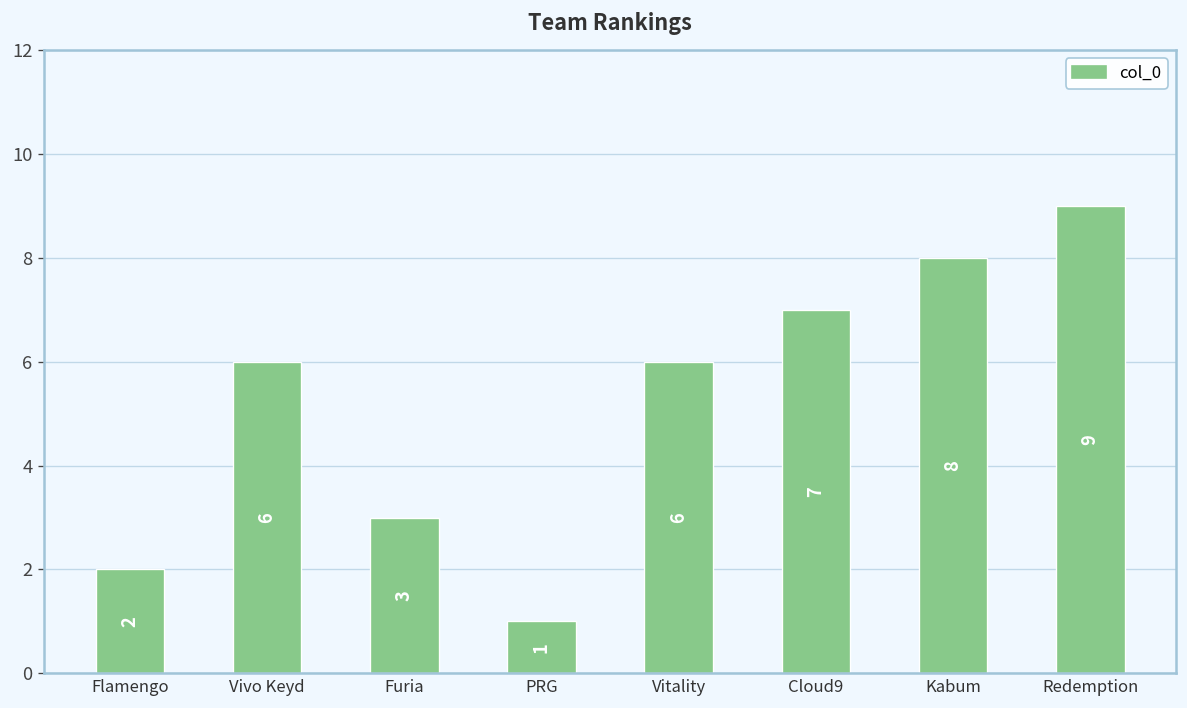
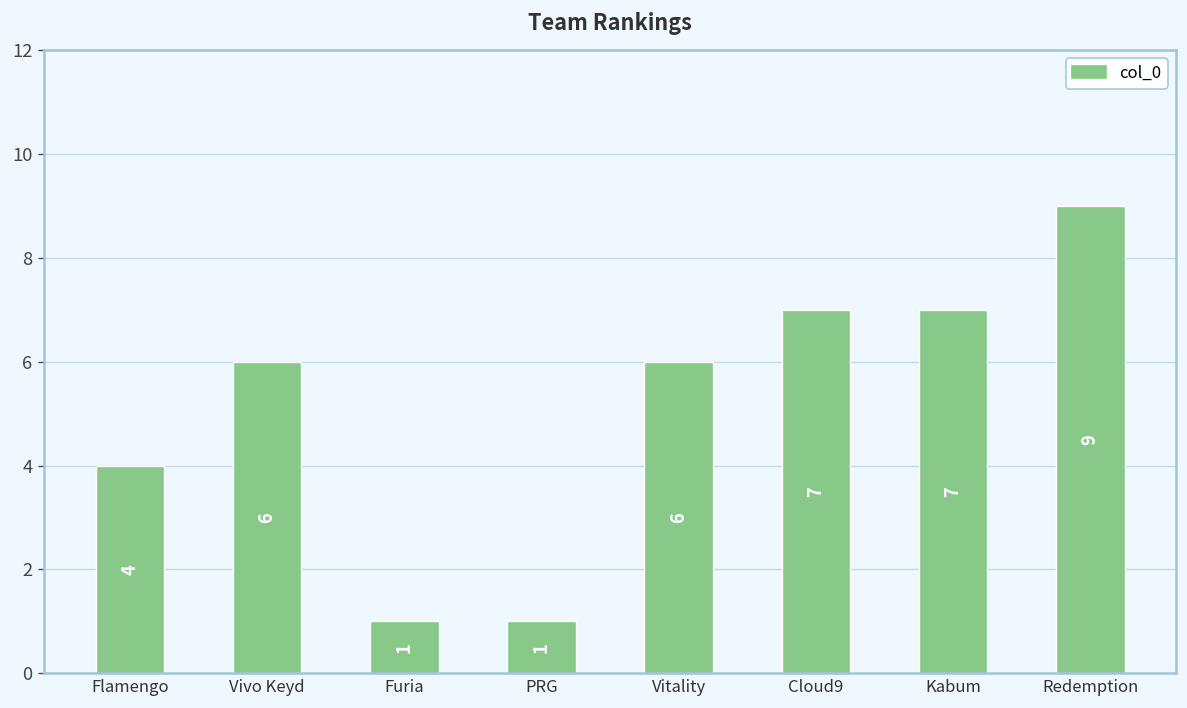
  {
-   "Flamengo": 2,
+   "Flamengo": 4,
    "Vivo Keyd": 6,
-   "Furia": 3,
+   "Furia": 1,
    "PRG": 1,
    "Vitality": 6,
    "Cloud9": 7,
-   "Kabum": 8,
+   "Kabum": 7,
    "Redemption": 9
  }
